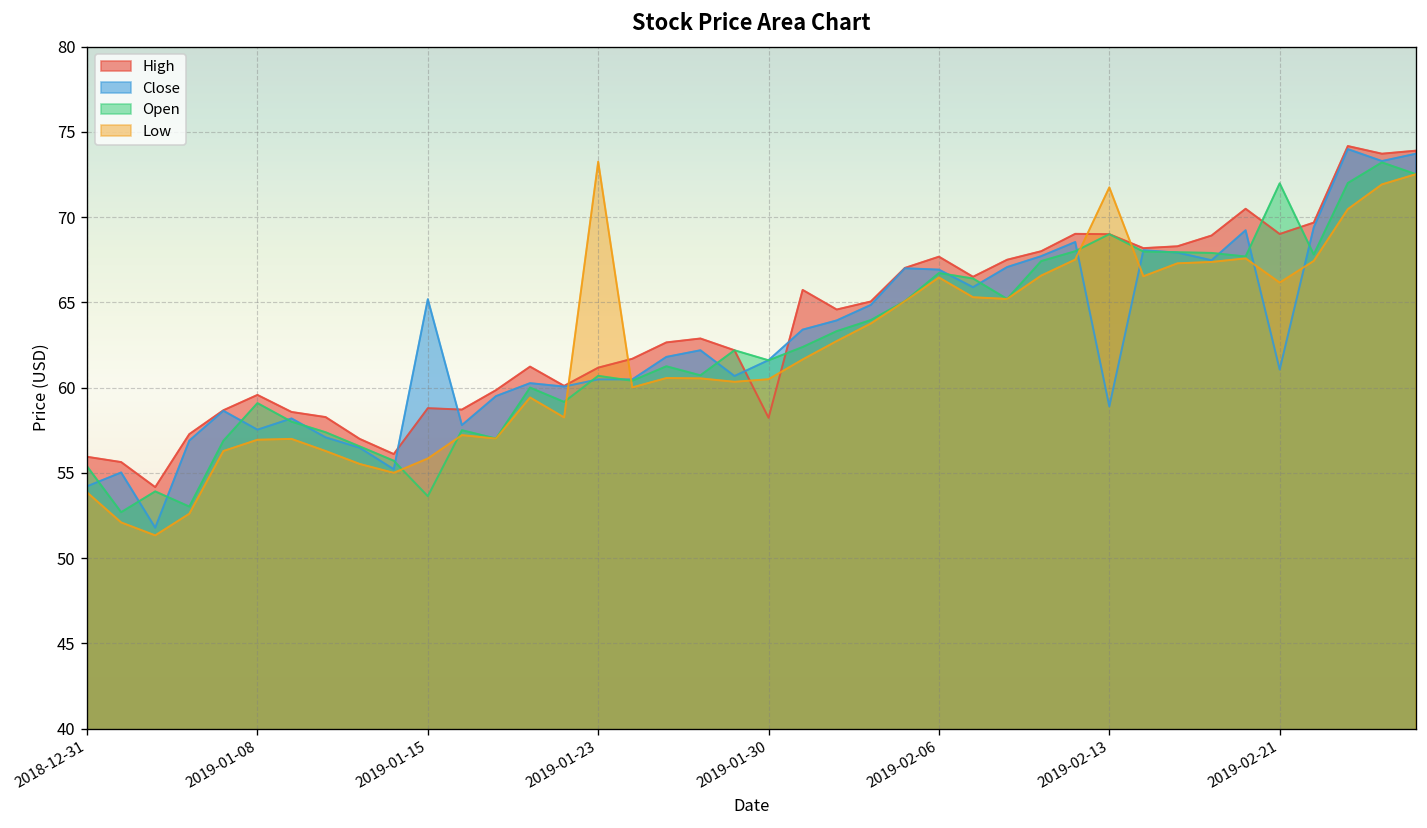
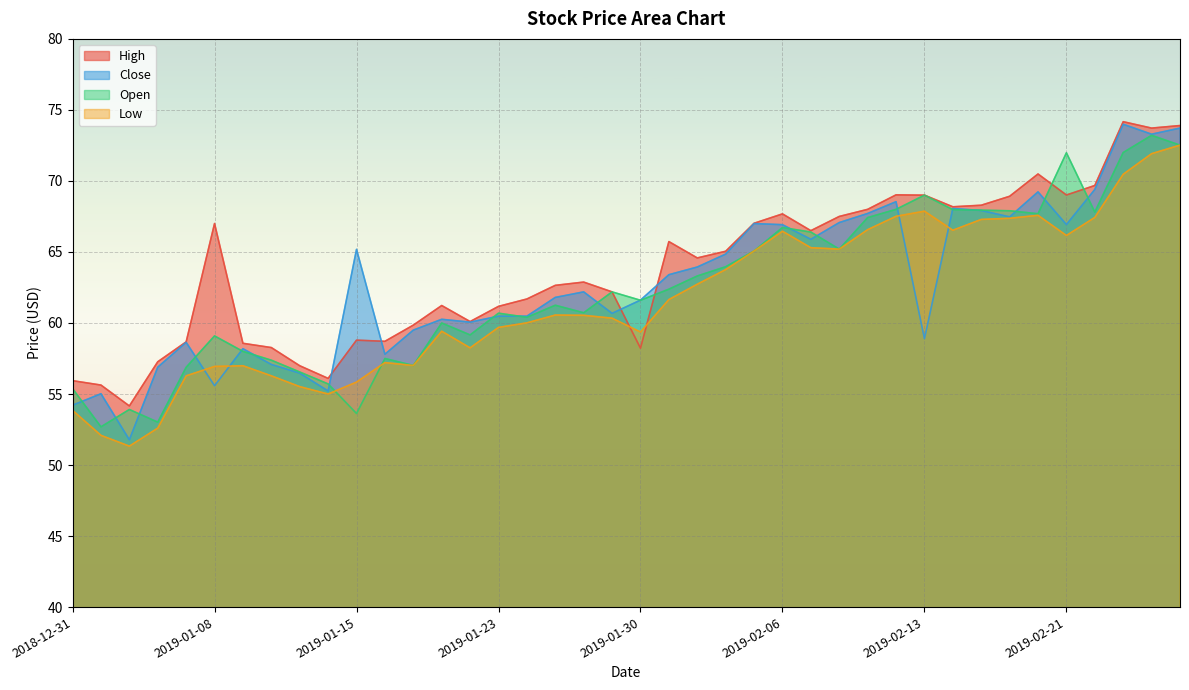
  {
    "High": {
      "2018-12-31": 55.9,
-     "2019-01-08": 59.6,
+     "2019-01-08": 67.0,
      "2019-01-15": 58.8,
      "2019-01-23": 61.2,
      "2019-01-30": 58.2,
      "2019-02-06": 67.7,
      "2019-02-21": 69.0
    },
    "Close": {
      "2018-12-31": 54.2,
-     "2019-01-08": 57.5,
+     "2019-01-08": 55.6,
      "2019-01-15": 65.2,
      "2019-01-23": 60.5,
      "2019-02-06": 66.9,
      "2019-02-13": 58.9,
-     "2019-02-21": 61.1
+     "2019-02-21": 66.9
    },
    "Open": {
      "2018-12-31": 55.4,
      "2019-01-08": 59.1,
      "2019-01-15": 53.6,
      "2019-01-23": 60.7,
      "2019-02-06": 66.7,
      "2019-02-21": 72.0
    },
    "Low": {
      "2018-12-31": 53.8,
      "2019-01-08": 56.9,
      "2019-01-15": 55.8,
-     "2019-01-23": 73.3,
-     "2019-01-30": 60.5,
+     "2019-01-23": 59.7,
+     "2019-01-30": 59.4,
      "2019-02-06": 66.5,
-     "2019-02-13": 71.7,
+     "2019-02-13": 67.9,
      "2019-02-21": 66.2
    }
  }
